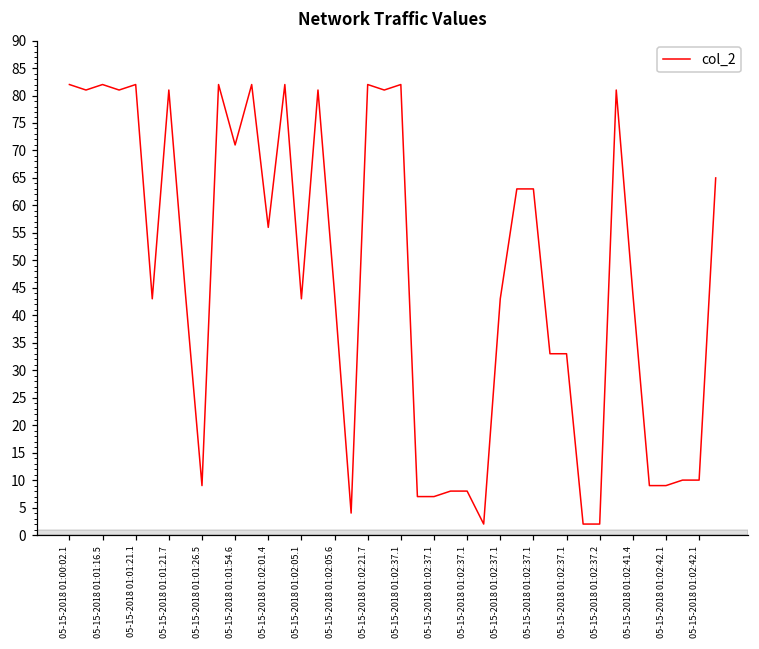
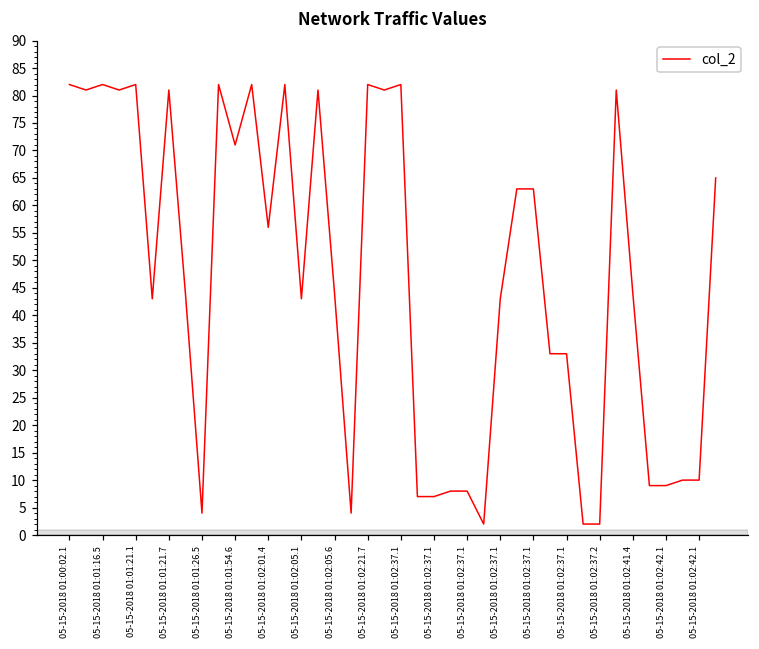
  {
    "05-15-2018 01:00:02.1": 82,
    "05-15-2018 01:01:16.5": 82,
-   "05-15-2018 01:01:26.5": 9,
+   "05-15-2018 01:01:26.5": 4,
    "05-15-2018 01:01:54.6": 71,
    "05-15-2018 01:02:01.4": 56,
    "05-15-2018 01:02:21.7": 82
  }
